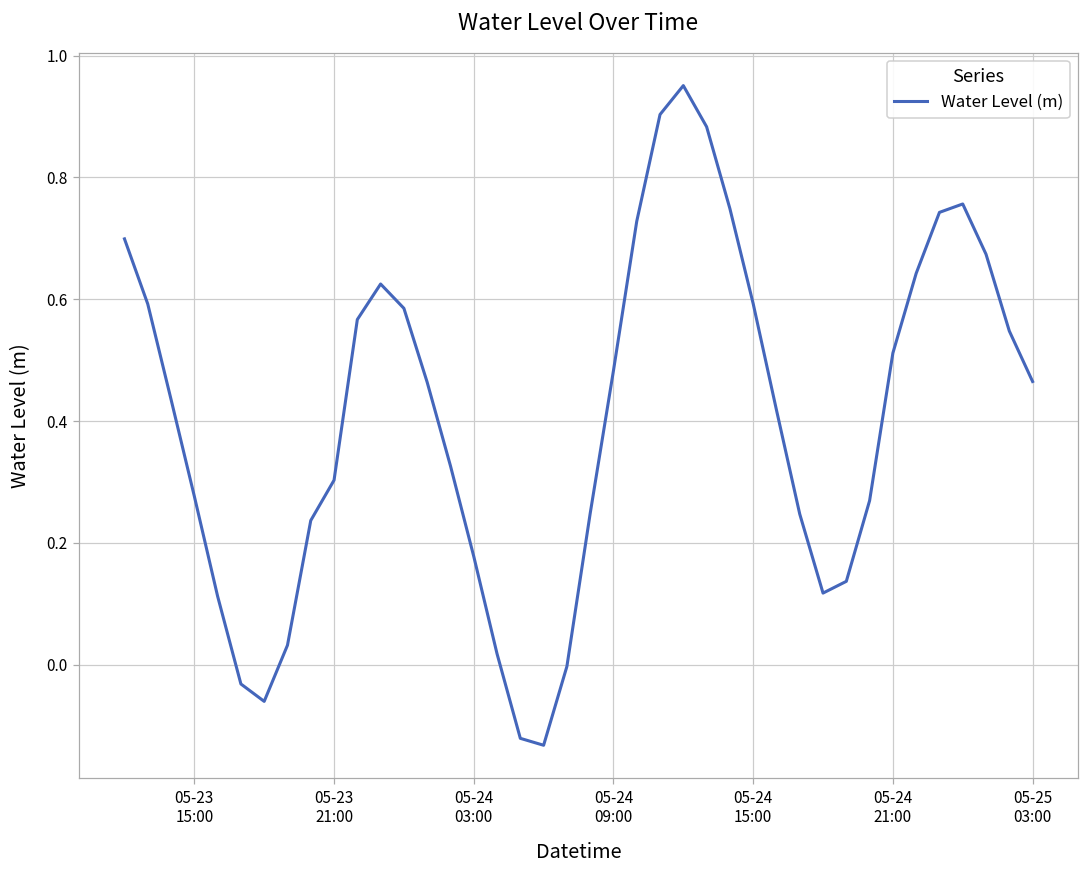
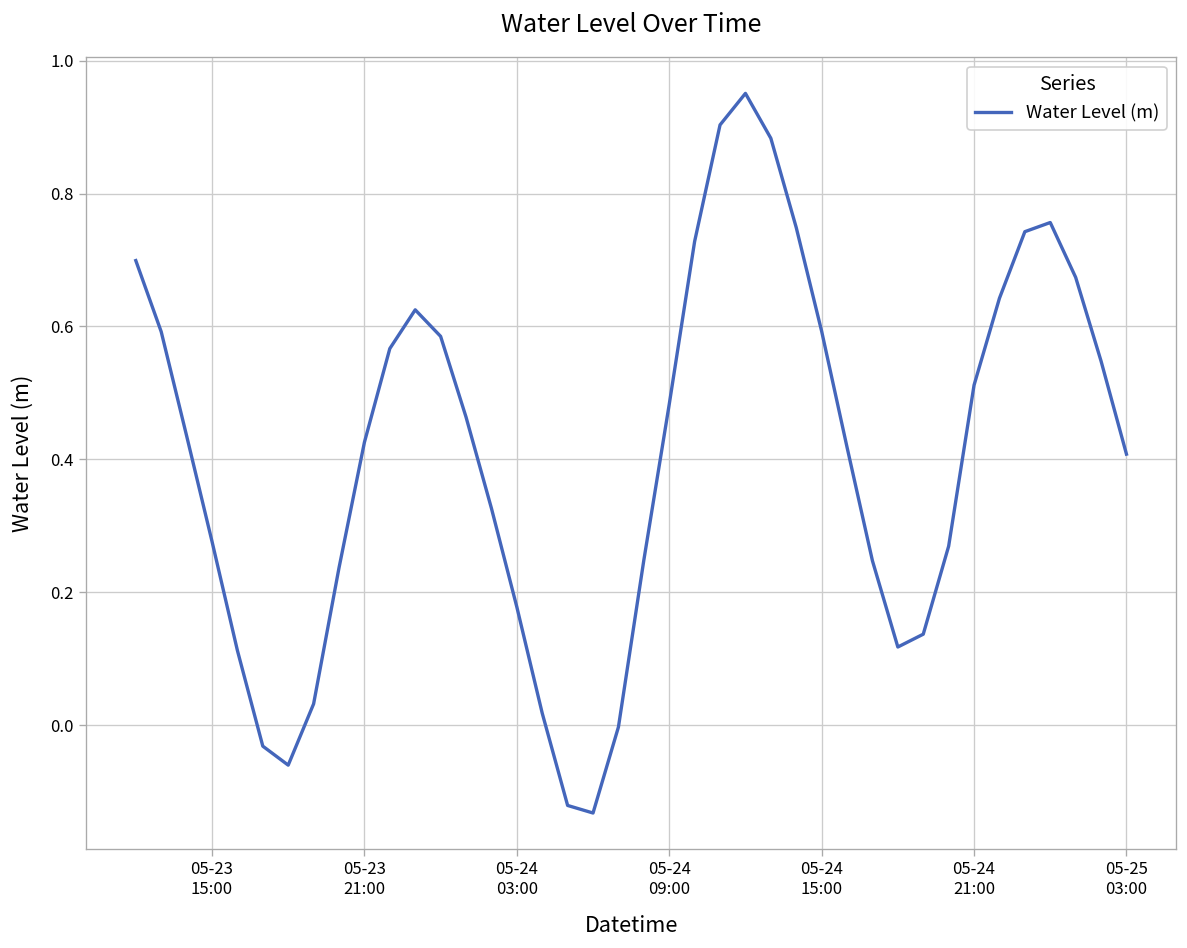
  {
    "05-23 15:00": 0.28,
-   "05-23 21:00": 0.30,
+   "05-23 21:00": 0.43,
    "05-24 03:00": 0.18,
    "05-24 09:00": 0.48,
    "05-24 15:00": 0.59,
    "05-24 21:00": 0.51,
-   "05-25 03:00": 0.46
+   "05-25 03:00": 0.41
  }
